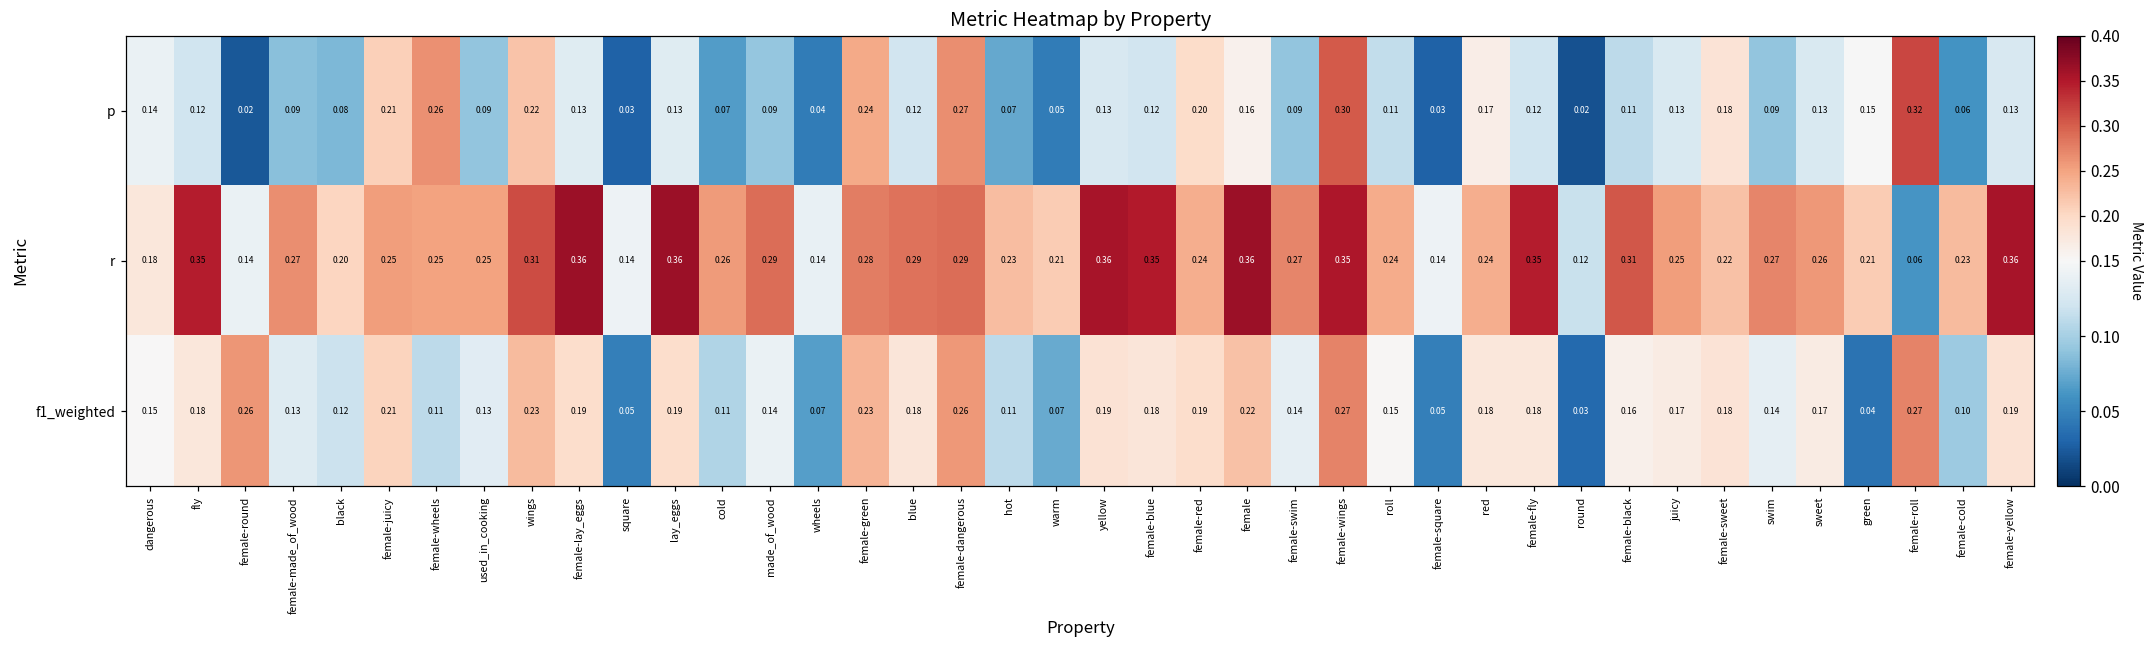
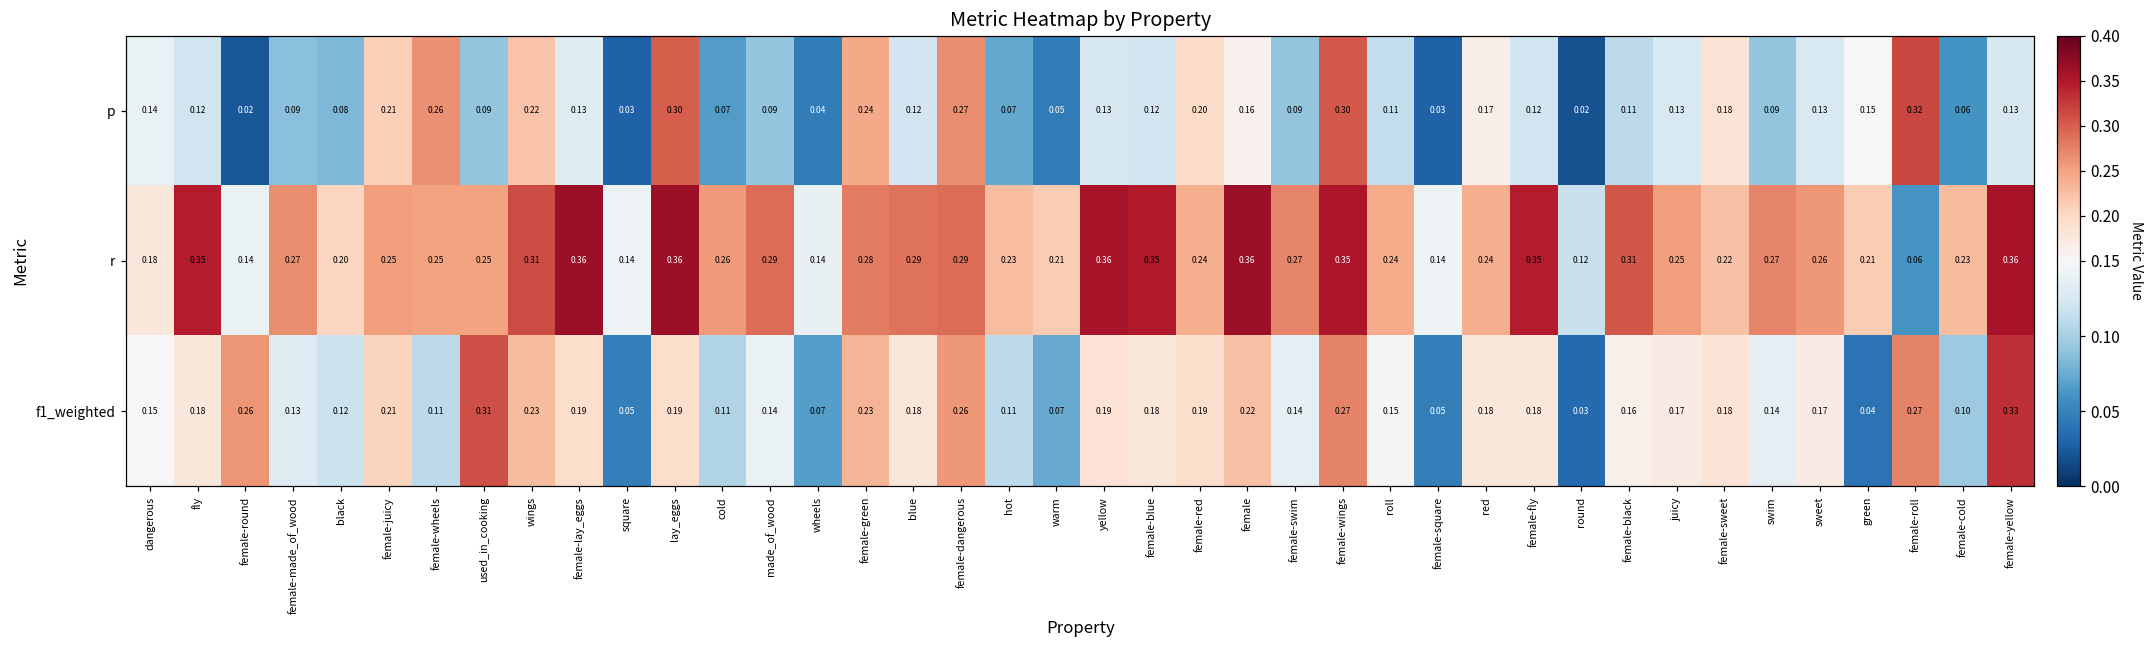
  {
    "p": {
      "dangerous": 0.14,
      "fly": 0.12,
      "female-round": 0.02,
      "female-made_of_wood": 0.09,
      "black": 0.08,
      "female-juicy": 0.21,
      "female-wheels": 0.26,
      "used_in_cooking": 0.09,
      "wings": 0.22,
      "female-lay_eggs": 0.13,
      "square": 0.03,
-     "lay_eggs": 0.13,
+     "lay_eggs": 0.30,
      "cold": 0.07,
      "made_of_wood": 0.09,
      "wheels": 0.04,
      "female-green": 0.24,
      "blue": 0.12,
      "female-dangerous": 0.27,
      "hot": 0.07,
      "warm": 0.05,
      "yellow": 0.13,
      "female-blue": 0.12,
      "female-red": 0.20,
      "female": 0.16,
      "female-swim": 0.09,
      "female-wings": 0.30,
      "roll": 0.11,
      "female-square": 0.03,
      "red": 0.17,
      "female-fly": 0.12,
      "round": 0.02,
      "female-black": 0.11,
      "juicy": 0.13,
      "female-sweet": 0.18,
      "swim": 0.09,
      "sweet": 0.13,
      "green": 0.15,
      "female-roll": 0.32,
      "female-cold": 0.06,
      "female-yellow": 0.13
    },
    "r": {
      "dangerous": 0.18,
      "fly": 0.35,
      "female-round": 0.14,
      "female-made_of_wood": 0.27,
      "black": 0.20,
      "female-juicy": 0.25,
      "female-wheels": 0.25,
      "used_in_cooking": 0.25,
      "wings": 0.31,
      "female-lay_eggs": 0.36,
      "square": 0.14,
      "lay_eggs": 0.36,
      "cold": 0.26,
      "made_of_wood": 0.29,
      "wheels": 0.14,
      "female-green": 0.28,
      "blue": 0.29,
      "female-dangerous": 0.29,
      "hot": 0.23,
      "warm": 0.21,
      "yellow": 0.36,
      "female-blue": 0.35,
      "female-red": 0.24,
      "female": 0.36,
      "female-swim": 0.27,
      "female-wings": 0.35,
      "roll": 0.24,
      "female-square": 0.14,
      "red": 0.24,
      "female-fly": 0.35,
      "round": 0.12,
      "female-black": 0.31,
      "juicy": 0.25,
      "female-sweet": 0.22,
      "swim": 0.27,
      "sweet": 0.26,
      "green": 0.21,
      "female-roll": 0.06,
      "female-cold": 0.23,
      "female-yellow": 0.36
    },
    "f1_weighted": {
      "dangerous": 0.15,
      "fly": 0.18,
      "female-round": 0.26,
      "female-made_of_wood": 0.13,
      "black": 0.12,
      "female-juicy": 0.21,
      "female-wheels": 0.11,
-     "used_in_cooking": 0.13,
+     "used_in_cooking": 0.31,
      "wings": 0.23,
      "female-lay_eggs": 0.19,
      "square": 0.05,
      "lay_eggs": 0.19,
      "cold": 0.11,
      "made_of_wood": 0.14,
      "wheels": 0.07,
      "female-green": 0.23,
      "blue": 0.18,
      "female-dangerous": 0.26,
      "hot": 0.11,
      "warm": 0.07,
      "yellow": 0.19,
      "female-blue": 0.18,
      "female-red": 0.19,
      "female": 0.22,
      "female-swim": 0.14,
      "female-wings": 0.27,
      "roll": 0.15,
      "female-square": 0.05,
      "red": 0.18,
      "female-fly": 0.18,
      "round": 0.03,
      "female-black": 0.16,
      "juicy": 0.17,
      "female-sweet": 0.18,
      "swim": 0.14,
      "sweet": 0.17,
      "green": 0.04,
      "female-roll": 0.27,
      "female-cold": 0.10,
-     "female-yellow": 0.19
+     "female-yellow": 0.33
    }
  }
